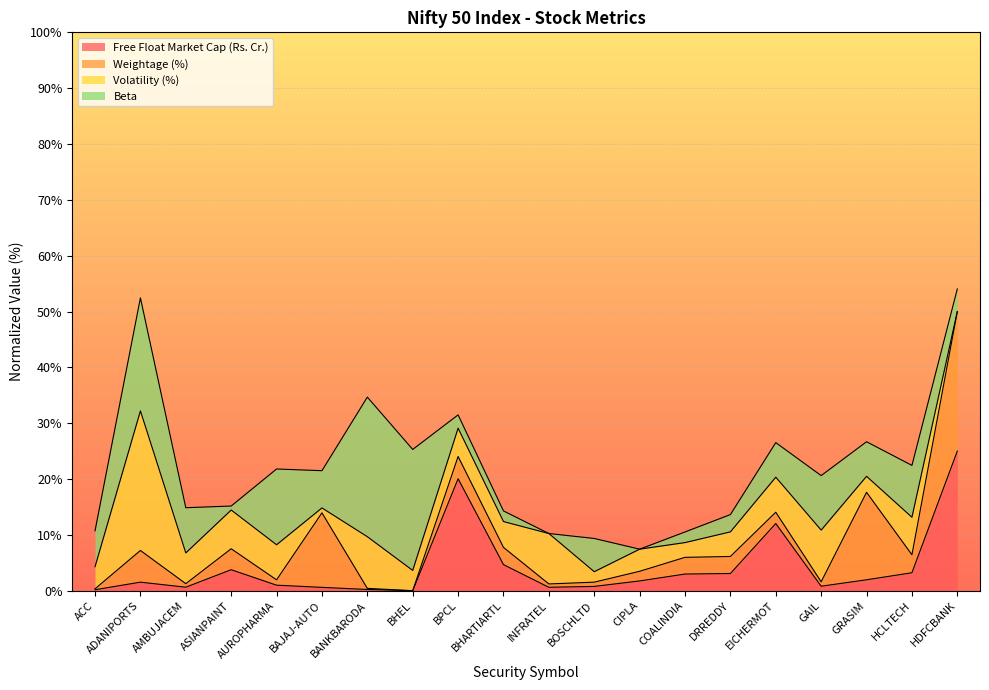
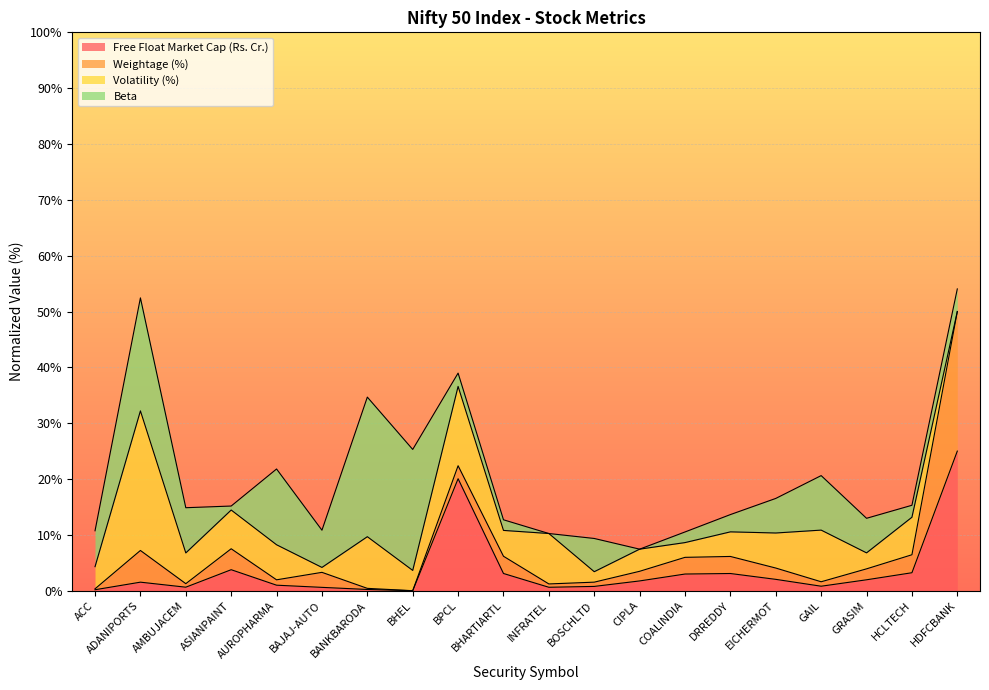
  {
    "Free Float Market Cap (Rs. Cr.)": {
      "ADANIPORTS": "2%",
      "AMBUJACEM": "1%",
      "ASIANPAINT": "4%",
      "AUROPHARMA": "1%",
      "BAJAJ-AUTO": "1%",
      "BPCL": "20%",
-     "BHARTIARTL": "5%",
+     "BHARTIARTL": "3%",
      "INFRATEL": "1%",
      "BOSCHLTD": "1%",
      "CIPLA": "2%",
      "COALINDIA": "3%",
      "DRREDDY": "3%",
-     "EICHERMOT": "12%",
+     "EICHERMOT": "2%",
      "GAIL": "1%",
      "GRASIM": "2%",
      "HCLTECH": "3%",
      "HDFCBANK": "25%"
    },
    "Weightage (%)": {
      "ADANIPORTS": "6%",
      "AMBUJACEM": "1%",
      "ASIANPAINT": "4%",
      "AUROPHARMA": "1%",
-     "BAJAJ-AUTO": "13%",
-     "BPCL": "4%",
+     "BAJAJ-AUTO": "3%",
+     "BPCL": "2%",
      "BHARTIARTL": "3%",
      "INFRATEL": "1%",
      "BOSCHLTD": "1%",
      "CIPLA": "2%",
      "COALINDIA": "3%",
      "DRREDDY": "3%",
      "EICHERMOT": "2%",
      "GAIL": "1%",
-     "GRASIM": "16%",
+     "GRASIM": "2%",
      "HCLTECH": "3%"
    },
    "Volatility (%)": {
      "ACC": "4%",
      "ADANIPORTS": "25%",
      "AMBUJACEM": "6%",
      "ASIANPAINT": "7%",
      "AUROPHARMA": "6%",
      "BAJAJ-AUTO": "1%",
      "BANKBARODA": "9%",
      "BHEL": "4%",
-     "BPCL": "5%",
+     "BPCL": "14%",
      "BHARTIARTL": "5%",
      "BOSCHLTD": "2%",
      "COALINDIA": "3%",
      "DRREDDY": "4%",
      "EICHERMOT": "6%",
      "GAIL": "9%",
      "GRASIM": "3%",
      "HCLTECH": "7%"
    },
    "Beta": {
      "ACC": "6%",
      "ADANIPORTS": "20%",
      "AMBUJACEM": "8%",
      "ASIANPAINT": "1%",
      "AUROPHARMA": "14%",
      "BAJAJ-AUTO": "7%",
      "BANKBARODA": "25%",
      "BHEL": "22%",
      "BPCL": "2%",
      "BHARTIARTL": "2%",
      "BOSCHLTD": "6%",
      "COALINDIA": "2%",
      "DRREDDY": "3%",
      "EICHERMOT": "6%",
      "GAIL": "10%",
      "GRASIM": "6%",
-     "HCLTECH": "9%",
+     "HCLTECH": "2%",
      "HDFCBANK": "4%"
    }
  }
